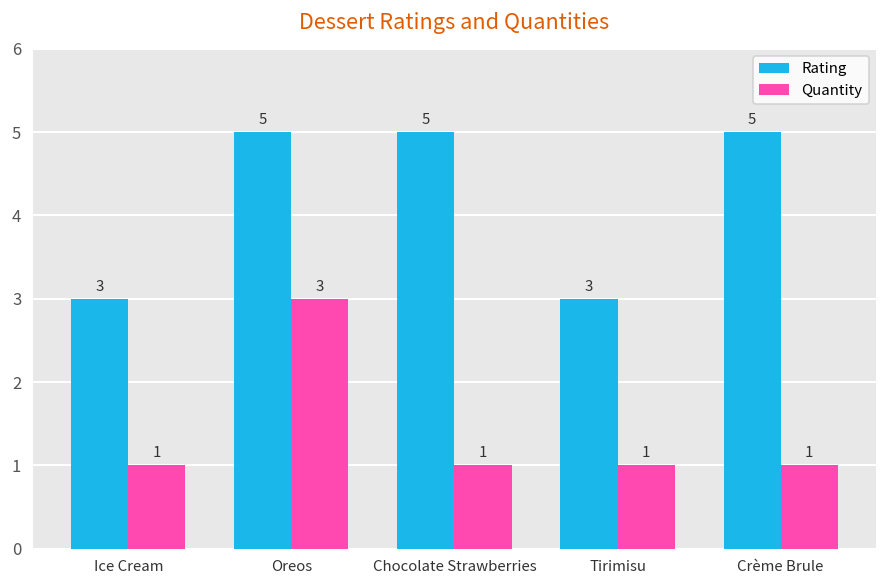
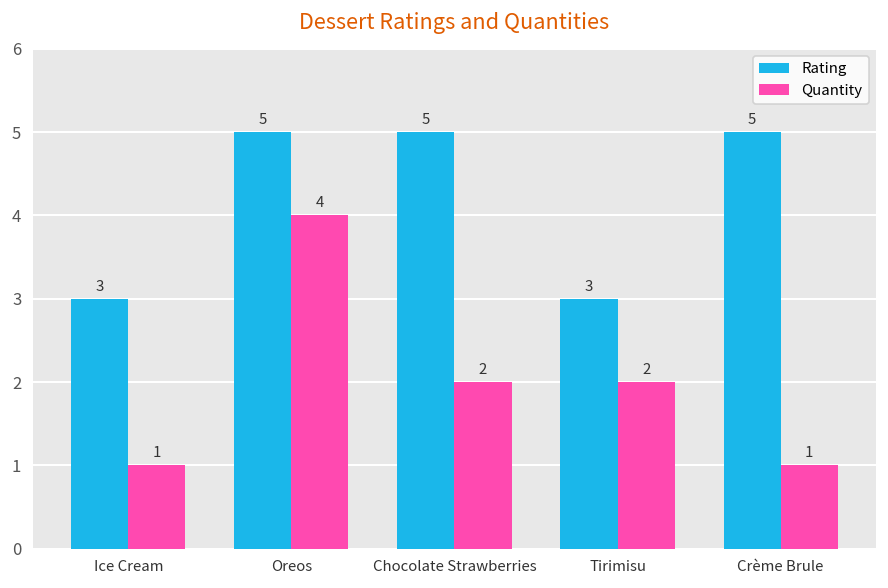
  {
    "Rating": {
      "Ice Cream": 3,
      "Oreos": 5,
      "Chocolate Strawberries": 5,
      "Tirimisu": 3,
      "Crème Brule": 5
    },
    "Quantity": {
      "Ice Cream": 1,
-     "Oreos": 3,
-     "Chocolate Strawberries": 1,
-     "Tirimisu": 1,
+     "Oreos": 4,
+     "Chocolate Strawberries": 2,
+     "Tirimisu": 2,
      "Crème Brule": 1
    }
  }
